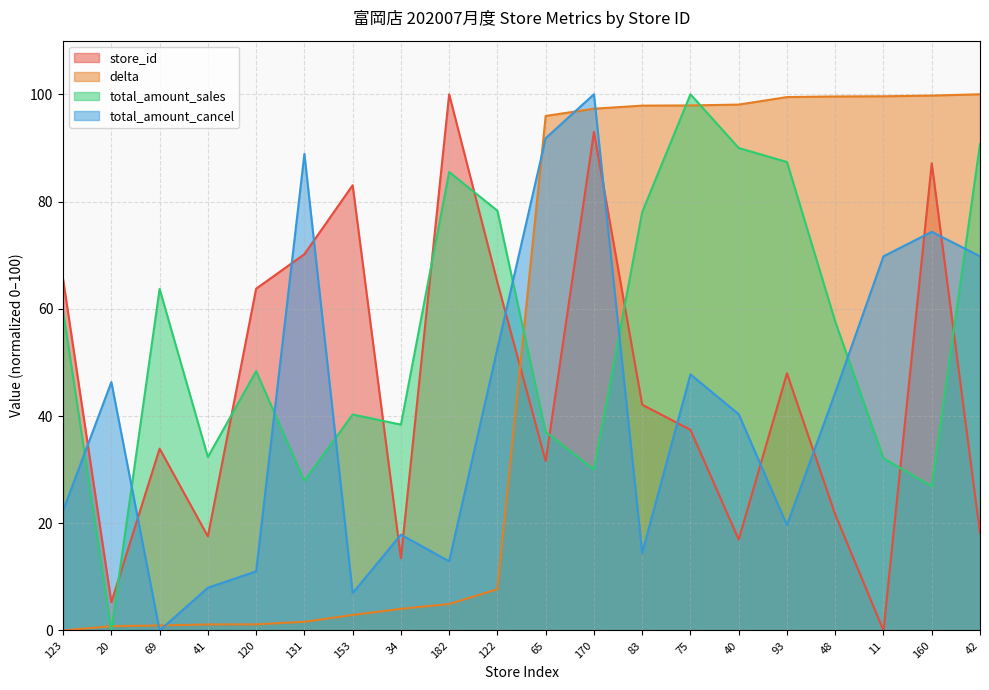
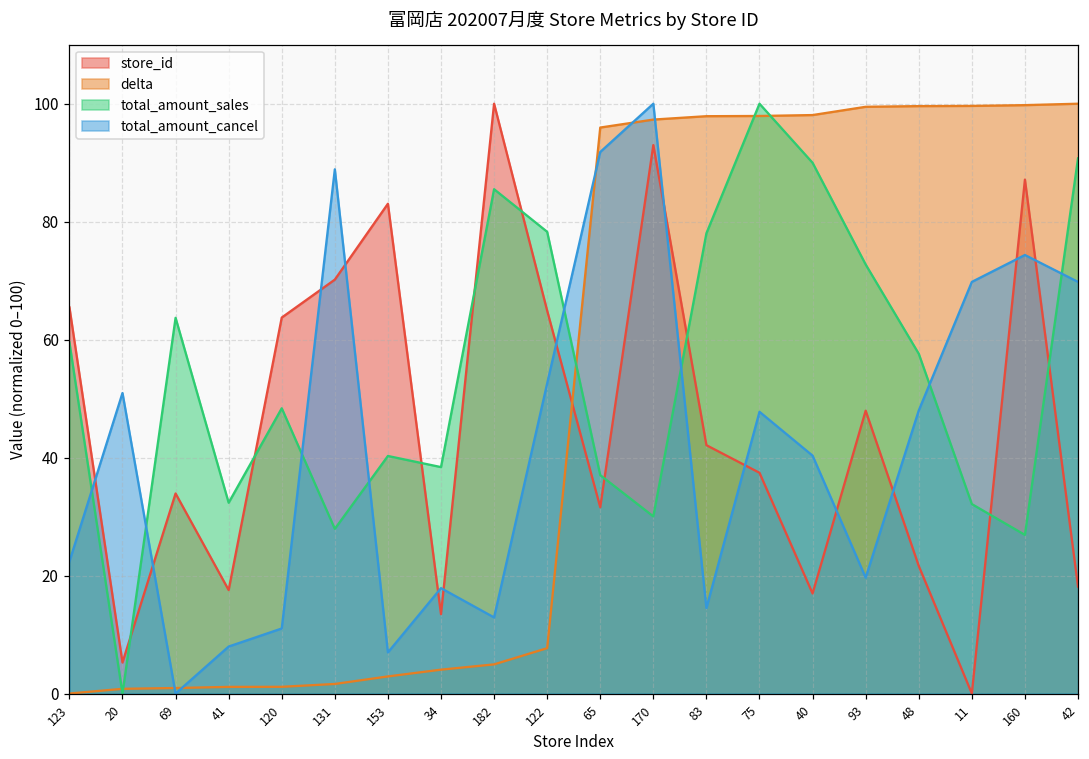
  {
    "total_amount_sales": {
      "123": 60,
      "20": 0,
      "69": 64,
      "41": 32,
      "120": 48,
      "131": 28,
      "153": 40,
      "34": 38,
      "182": 86,
      "122": 78,
      "65": 37,
      "170": 30,
      "83": 78,
      "75": 100,
      "40": 90,
-     "93": 87,
+     "93": 73,
      "48": 58,
      "11": 32,
      "160": 27,
      "42": 91
    },
    "total_amount_cancel": {
      "123": 22,
-     "20": 46,
+     "20": 51,
      "69": 0,
      "41": 8,
      "120": 11,
      "131": 89,
      "153": 7,
      "34": 18,
      "182": 13,
      "122": 53,
      "65": 92,
      "170": 100,
      "83": 14,
      "75": 48,
      "40": 40,
      "93": 20,
-     "48": 44,
+     "48": 48,
      "11": 70,
      "160": 74,
      "42": 70
    }
  }
